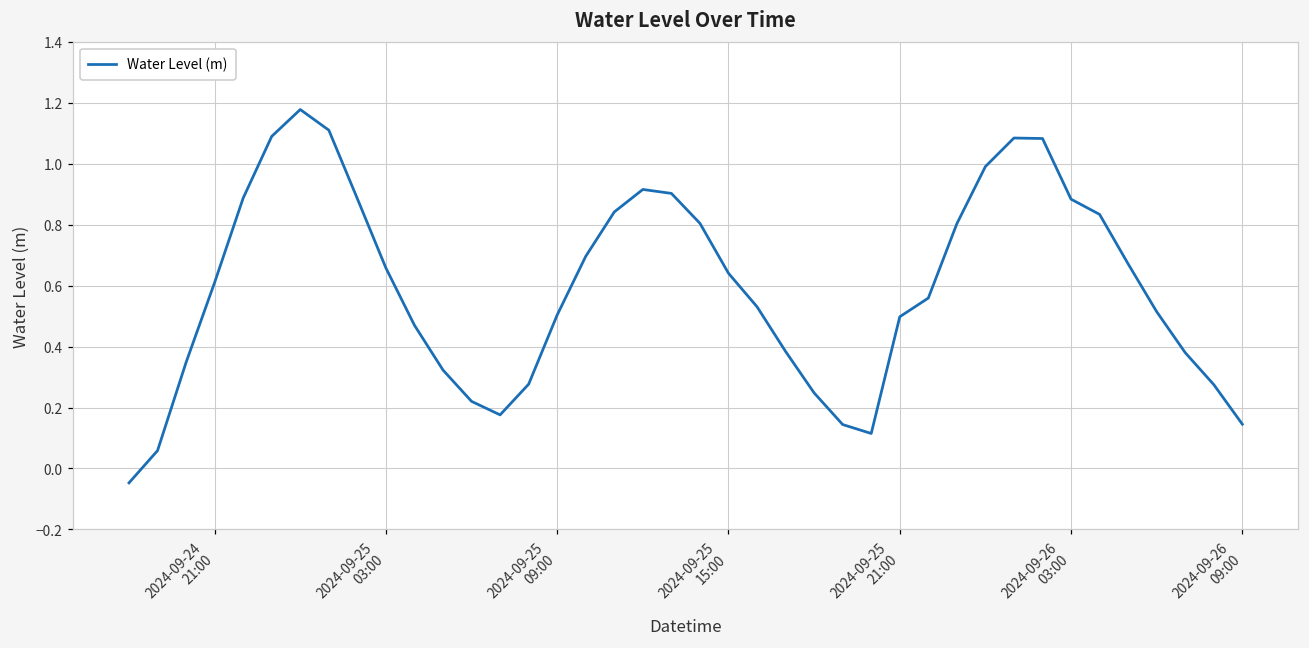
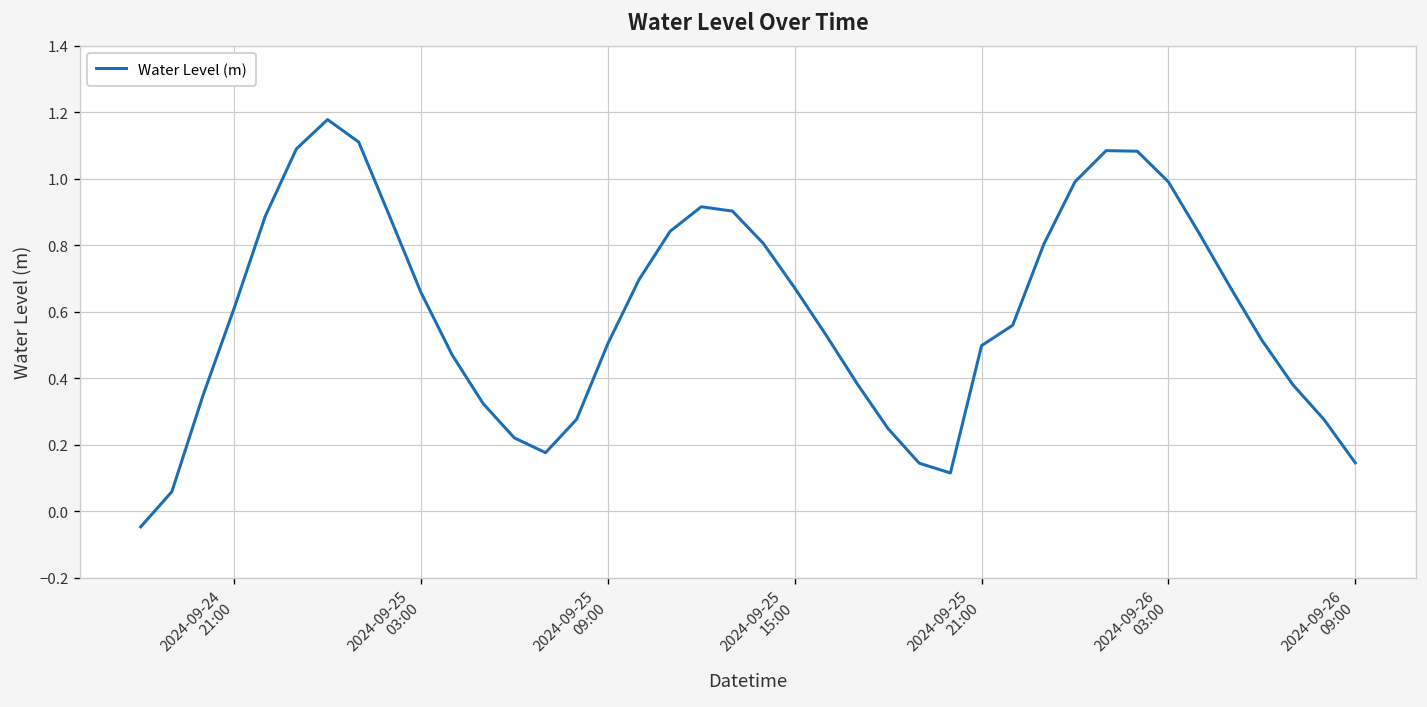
  {
    "2024-09-24 21:00": 0.61,
    "2024-09-25 03:00": 0.66,
    "2024-09-25 09:00": 0.50,
-   "2024-09-25 15:00": 0.64,
+   "2024-09-25 15:00": 0.67,
    "2024-09-25 21:00": 0.50,
-   "2024-09-26 03:00": 0.88,
+   "2024-09-26 03:00": 0.99,
    "2024-09-26 09:00": 0.15
  }
